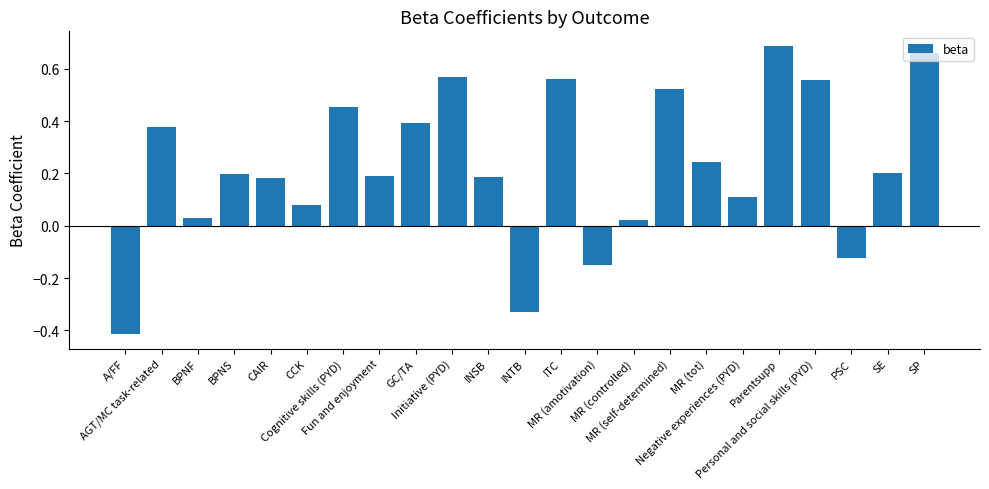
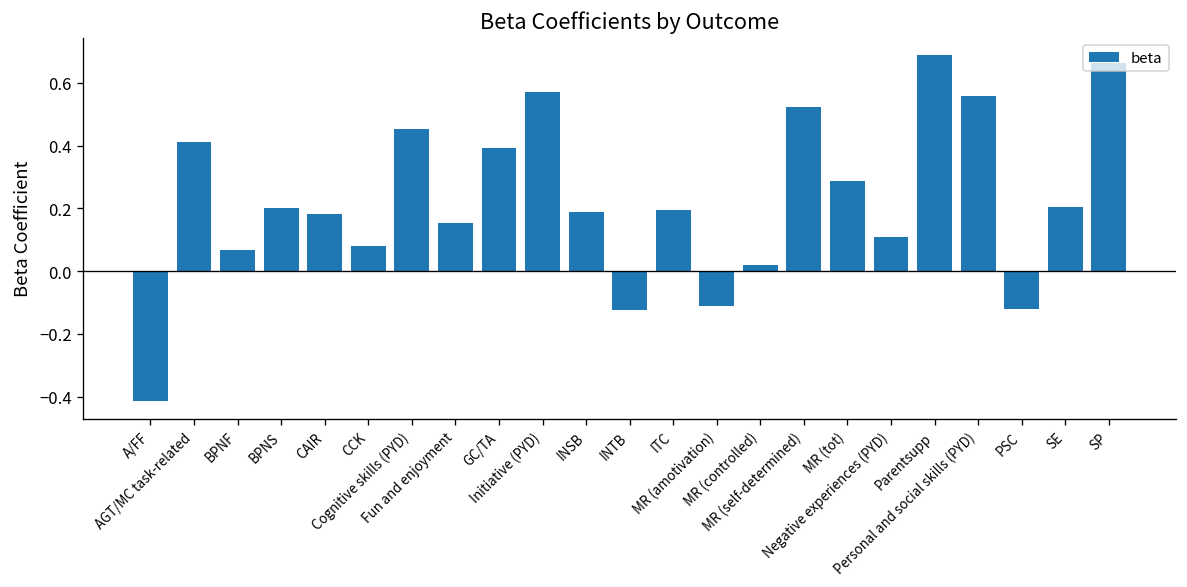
  {
    "A/FF": -0.41,
-   "AGT/MC task-related": 0.38,
-   "BPNF": 0.03,
+   "AGT/MC task-related": 0.41,
+   "BPNF": 0.07,
    "BPNS": 0.20,
    "CAIR": 0.18,
    "CCK": 0.08,
    "Cognitive skills (PYD)": 0.45,
-   "Fun and enjoyment": 0.19,
+   "Fun and enjoyment": 0.15,
    "GC/TA": 0.39,
    "Initiative (PYD)": 0.57,
    "INSB": 0.19,
-   "INTB": -0.33,
-   "ITC": 0.56,
-   "MR (amotivation)": -0.15,
+   "INTB": -0.12,
+   "ITC": 0.19,
+   "MR (amotivation)": -0.11,
    "MR (controlled)": 0.02,
    "MR (self-determined)": 0.52,
-   "MR (tot)": 0.24,
+   "MR (tot)": 0.29,
    "Negative experiences (PYD)": 0.11,
    "Parentsupp": 0.69,
    "Personal and social skills (PYD)": 0.56,
    "PSC": -0.12,
    "SE": 0.20
  }
